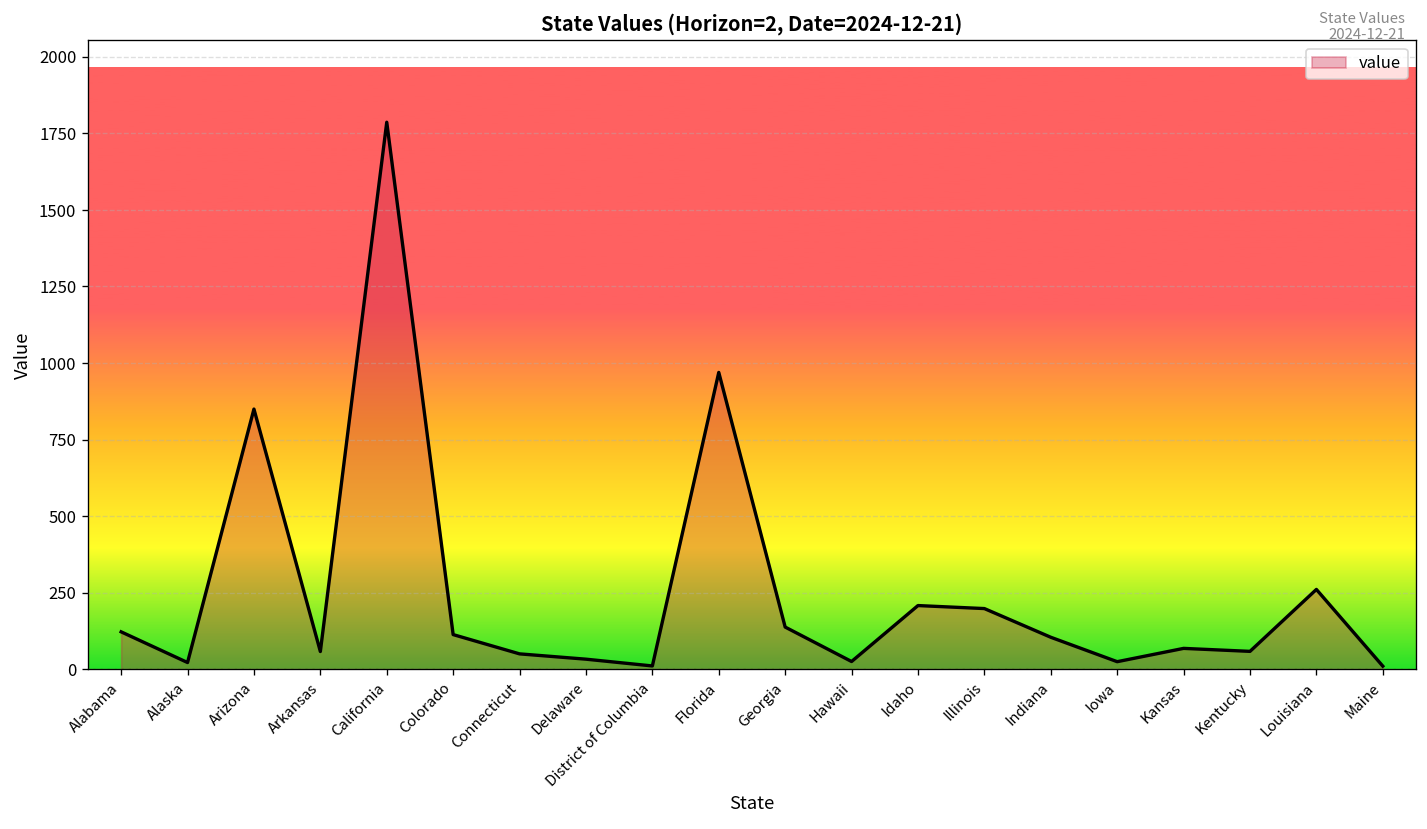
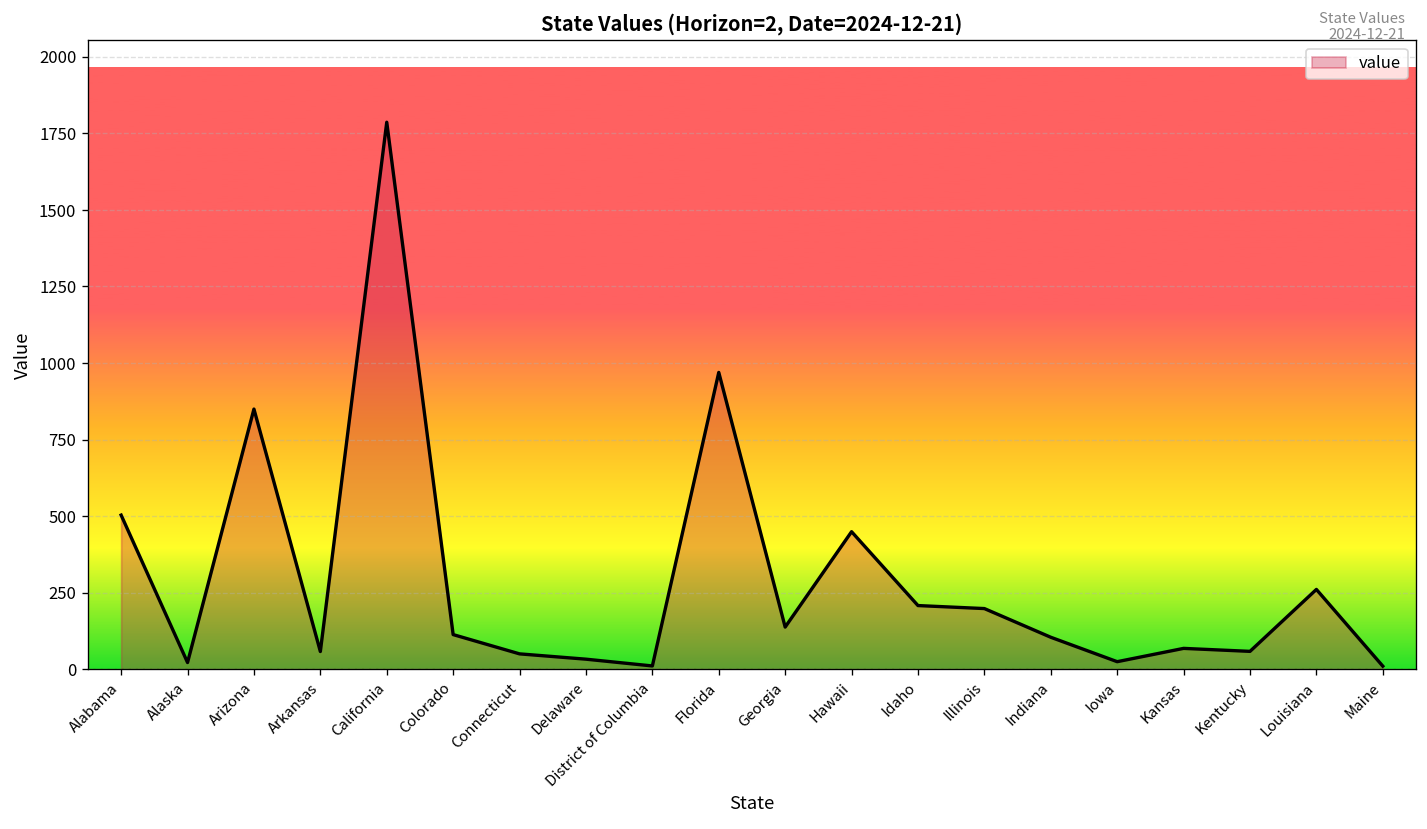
  {
-   "Alabama": 120,
+   "Alabama": 500,
    "Alaska": 20,
    "Arizona": 850,
    "Arkansas": 60,
    "California": 1790,
    "Colorado": 110,
    "Connecticut": 50,
    "Delaware": 30,
    "District of Columbia": 10,
    "Florida": 970,
    "Georgia": 140,
-   "Hawaii": 30,
+   "Hawaii": 450,
    "Idaho": 210,
    "Illinois": 200,
    "Indiana": 100,
    "Iowa": 20,
    "Kansas": 70,
    "Kentucky": 60,
    "Louisiana": 260,
    "Maine": 10
  }
